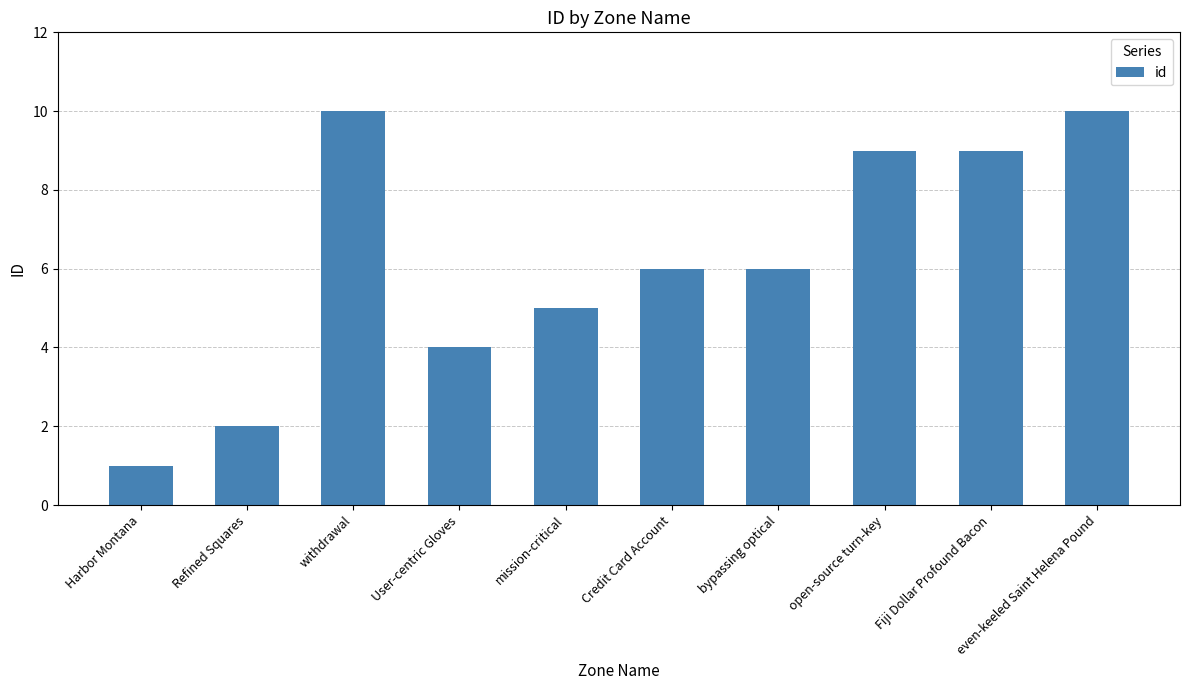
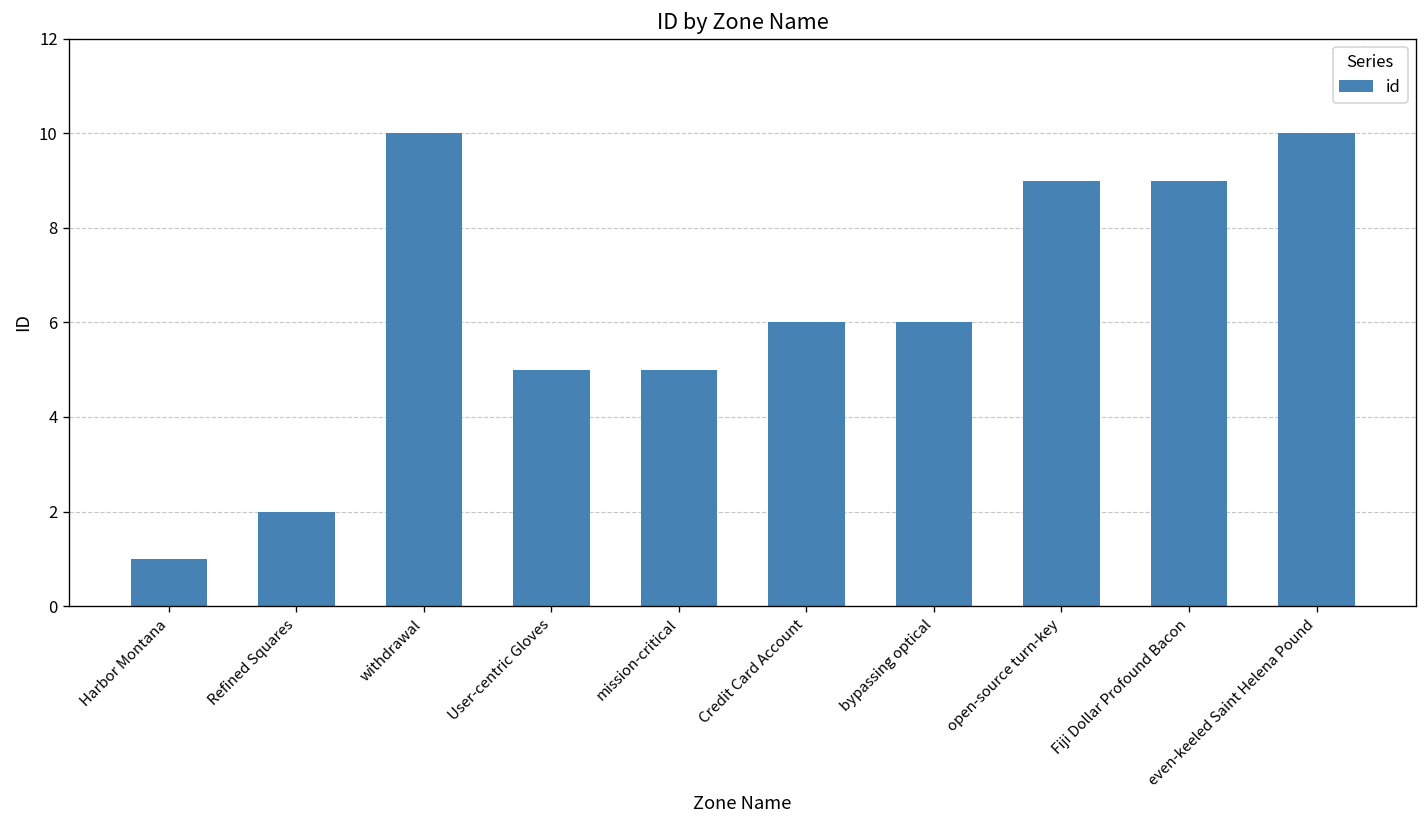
  {
    "Harbor Montana": 1,
    "Refined Squares": 2,
    "withdrawal": 10,
-   "User-centric Gloves": 4,
+   "User-centric Gloves": 5,
    "mission-critical": 5,
    "Credit Card Account": 6,
    "bypassing optical": 6,
    "open-source turn-key": 9,
    "Fiji Dollar Profound Bacon": 9,
    "even-keeled Saint Helena Pound": 10
  }
